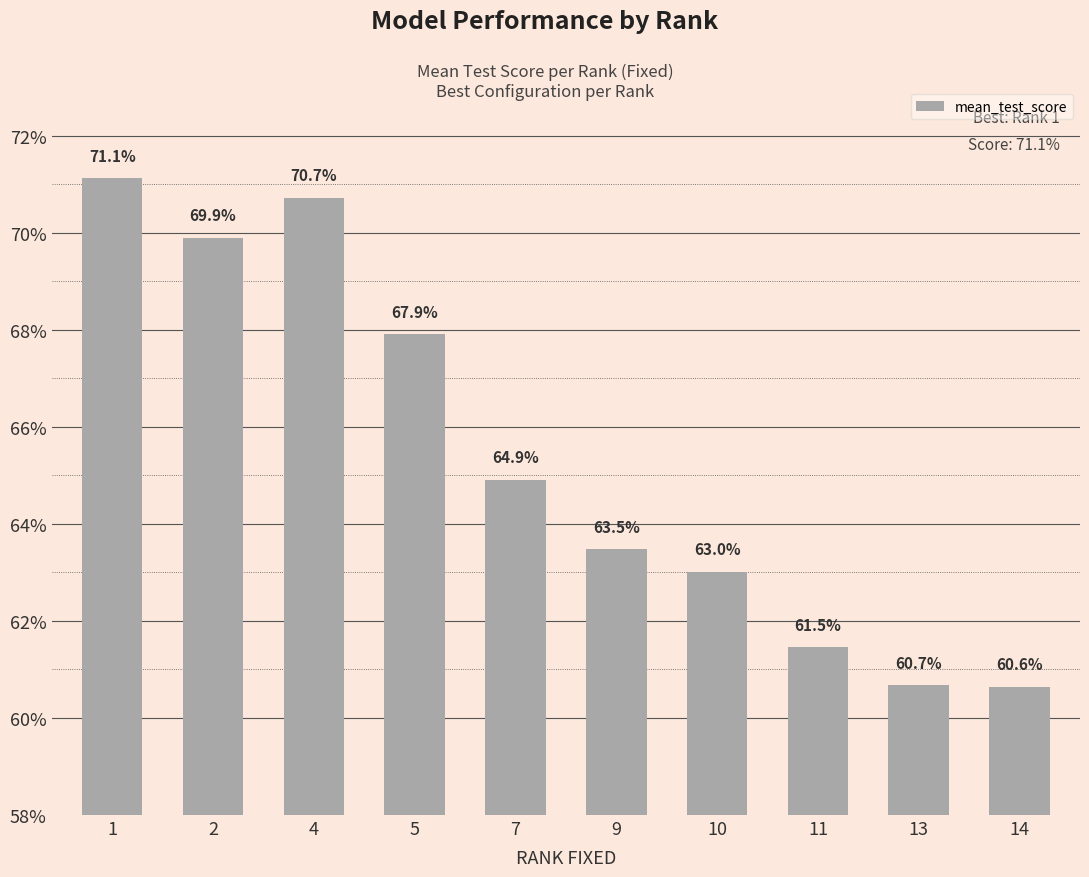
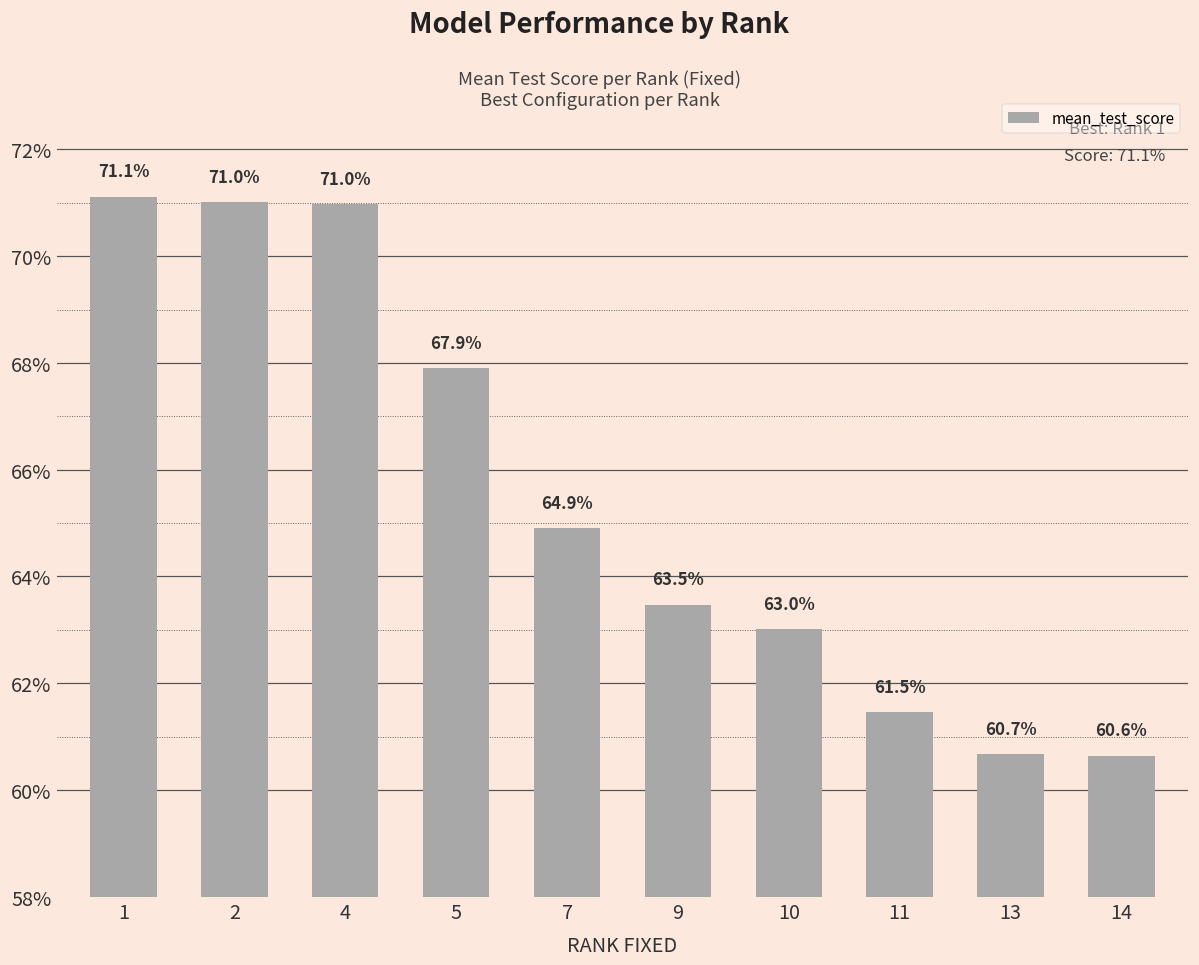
  {
    "1": "71.1%",
-   "2": "69.9%",
-   "4": "70.7%",
+   "2": "71.0%",
+   "4": "71.0%",
    "5": "67.9%",
    "7": "64.9%",
    "9": "63.5%",
    "10": "63.0%",
    "11": "61.5%",
    "13": "60.7%",
    "14": "60.6%"
  }
